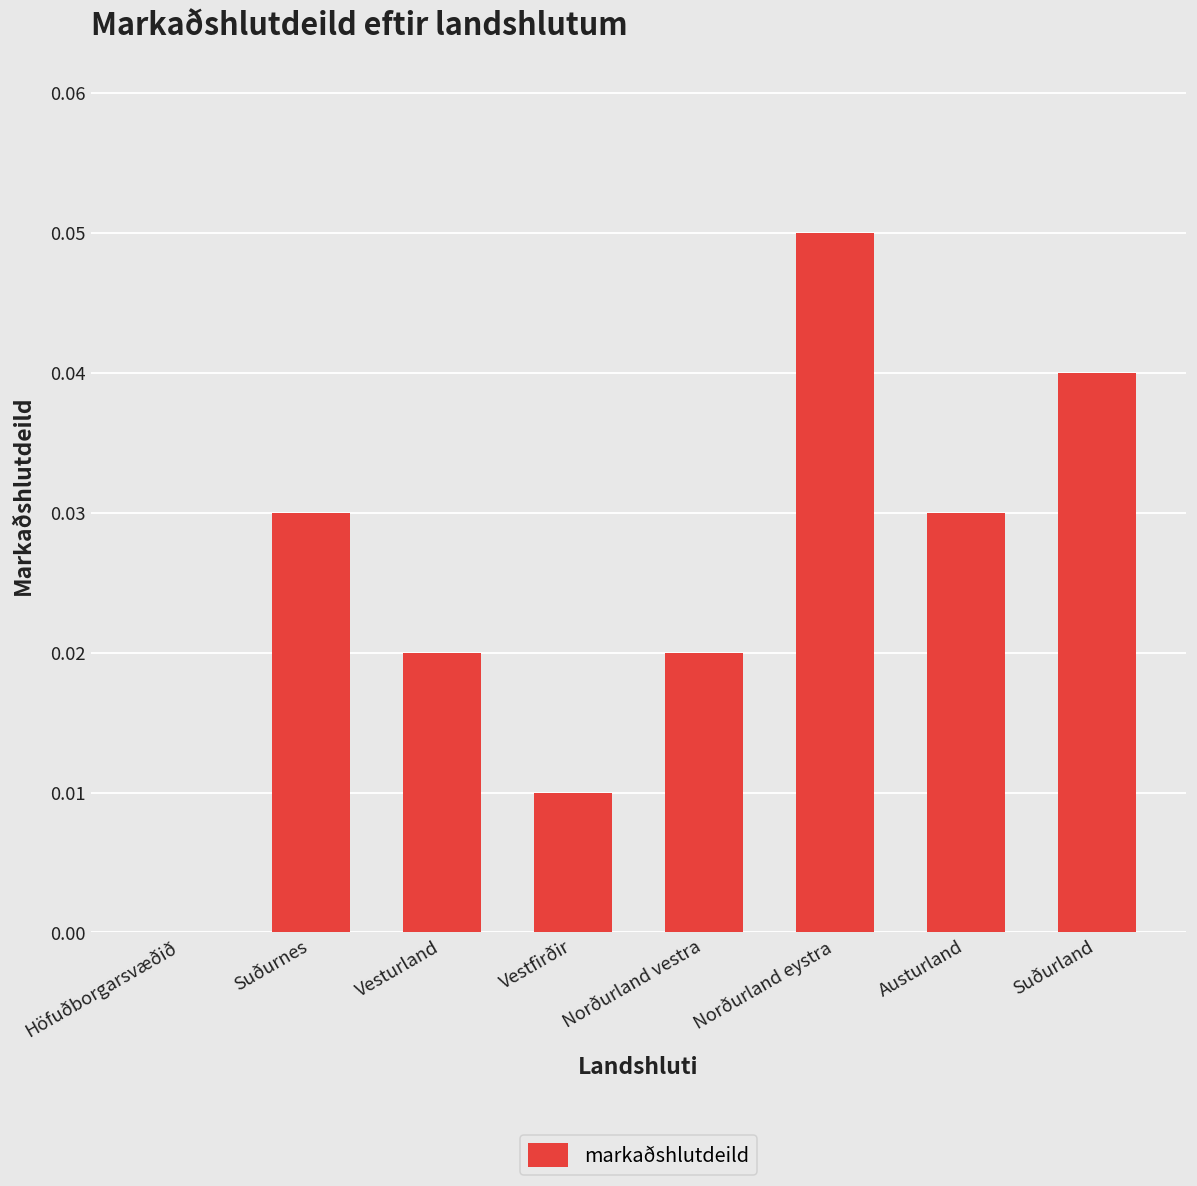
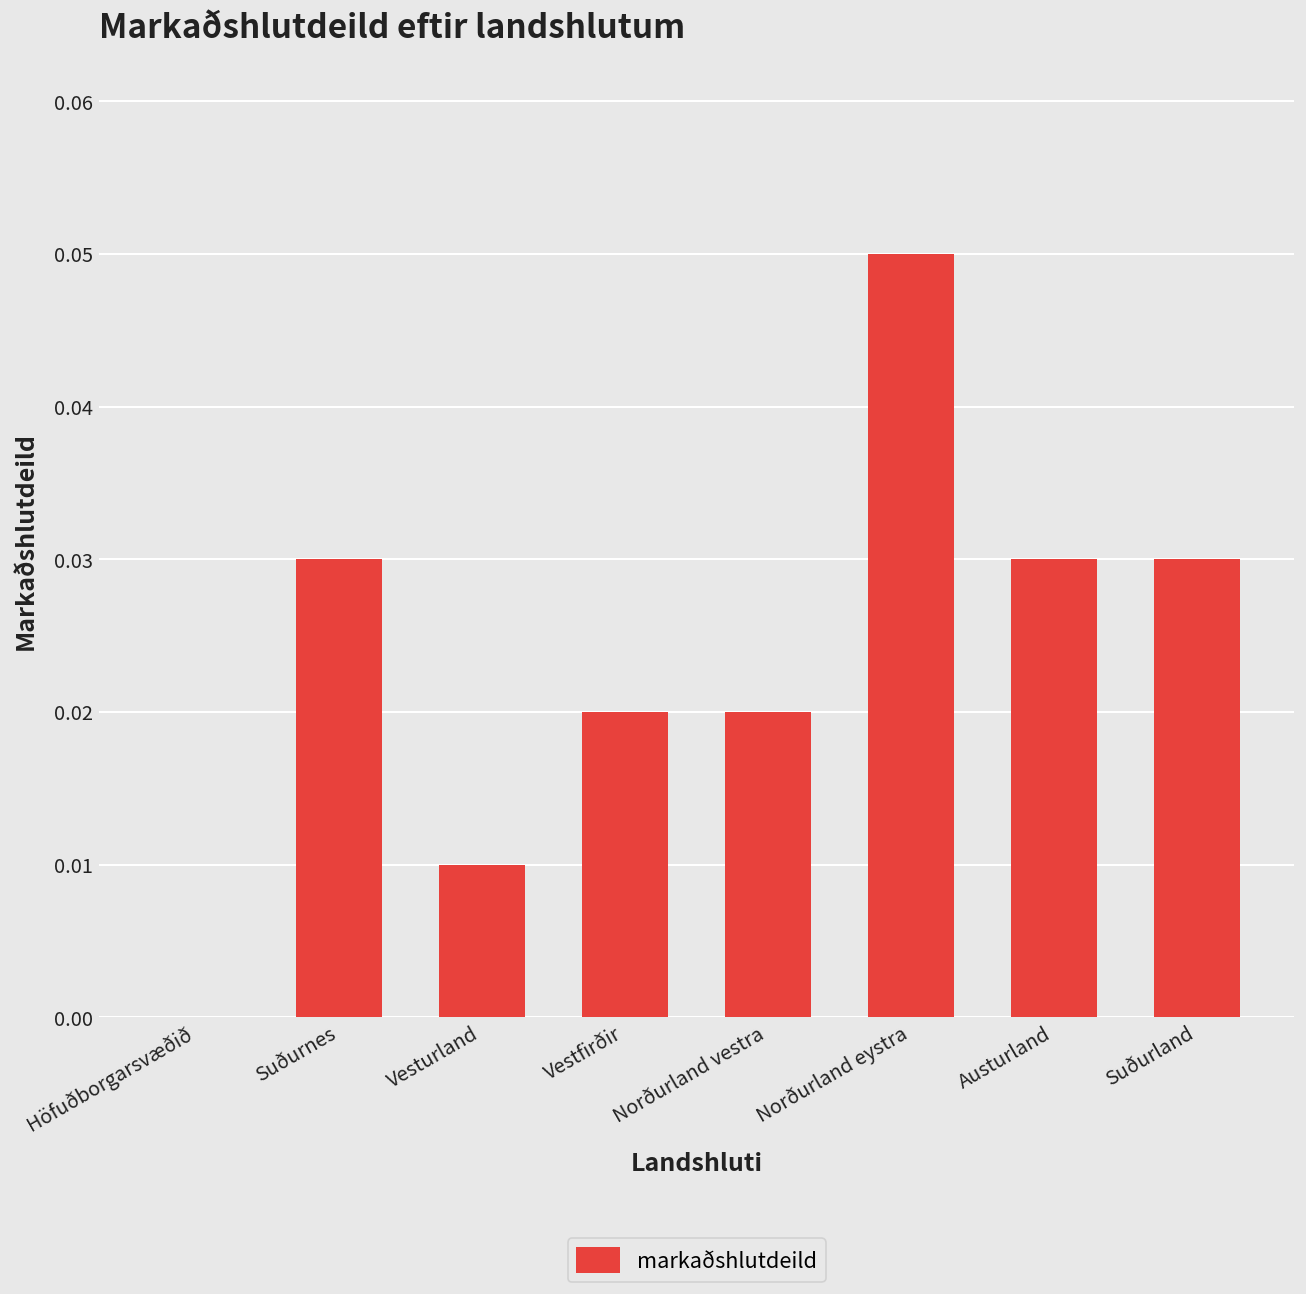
  {
    "Höfuðborgarsvæðið": 0.00,
    "Suðurnes": 0.03,
-   "Vesturland": 0.02,
-   "Vestfirðir": 0.01,
+   "Vesturland": 0.01,
+   "Vestfirðir": 0.02,
    "Norðurland vestra": 0.02,
    "Norðurland eystra": 0.05,
    "Austurland": 0.03,
-   "Suðurland": 0.04
+   "Suðurland": 0.03
  }
